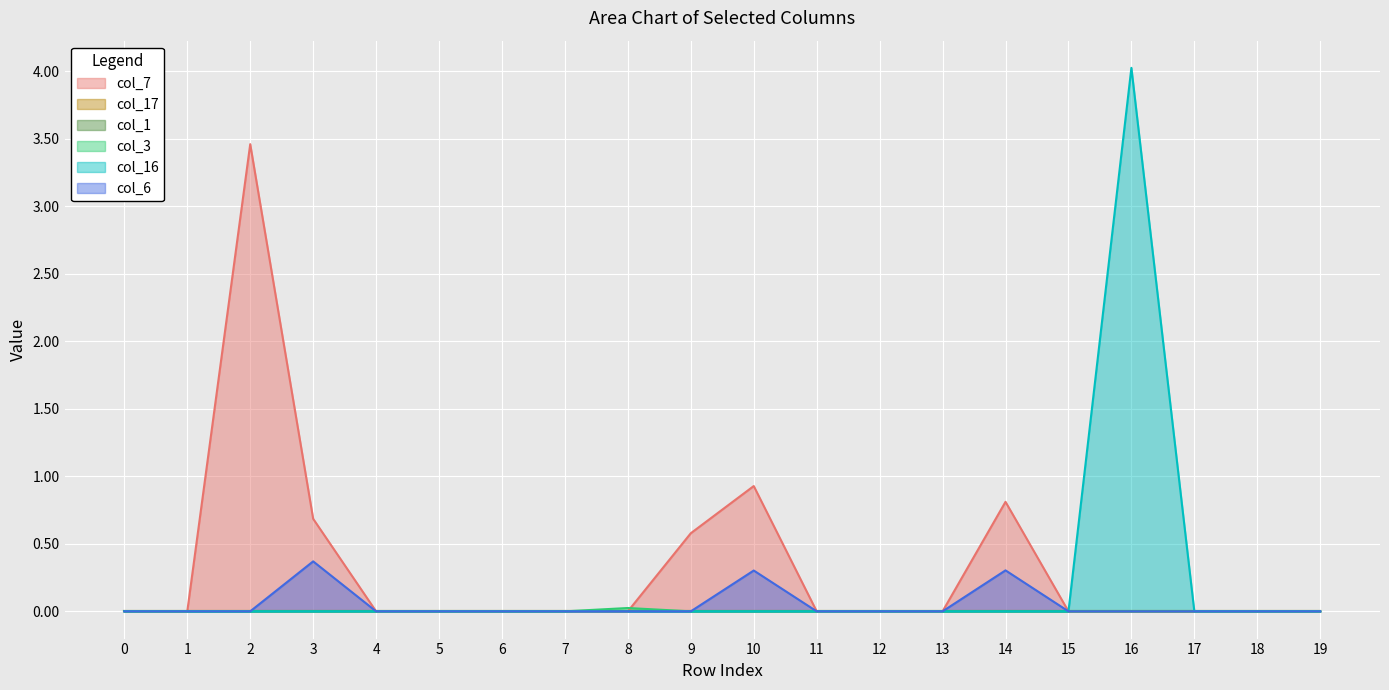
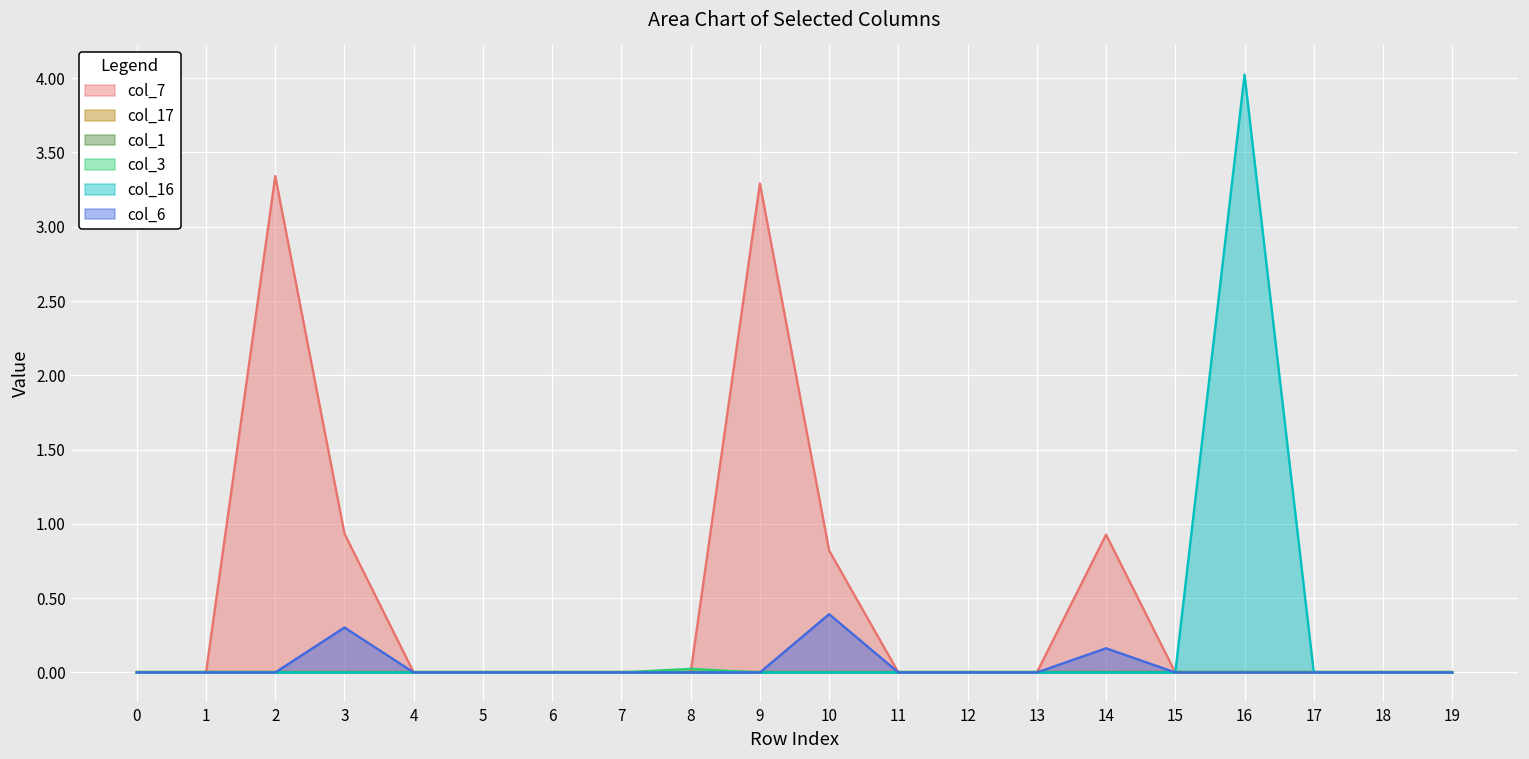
  {
    "col_7": {
-     "2": 3.46,
-     "3": 0.69,
-     "9": 0.58,
-     "10": 0.93,
-     "14": 0.81
+     "2": 3.34,
+     "3": 0.93,
+     "9": 3.29,
+     "10": 0.82,
+     "14": 0.93
    },
    "col_16": {
      "16": 4.02
    },
    "col_6": {
-     "3": 0.37,
-     "10": 0.30,
-     "14": 0.30
+     "3": 0.30,
+     "10": 0.39,
+     "14": 0.16
    }
  }
